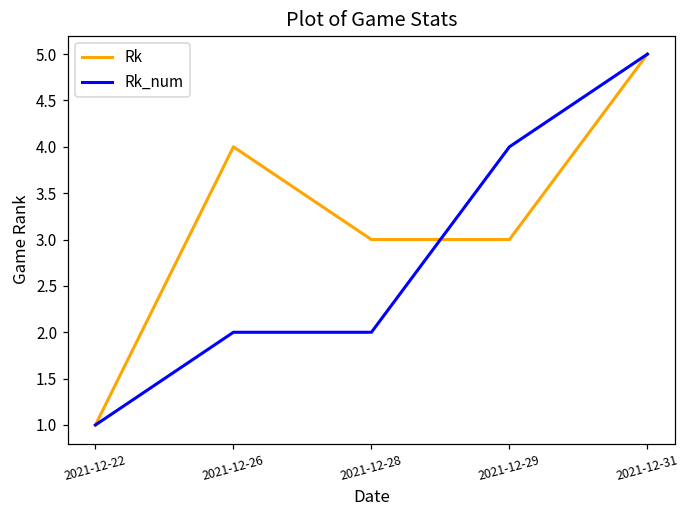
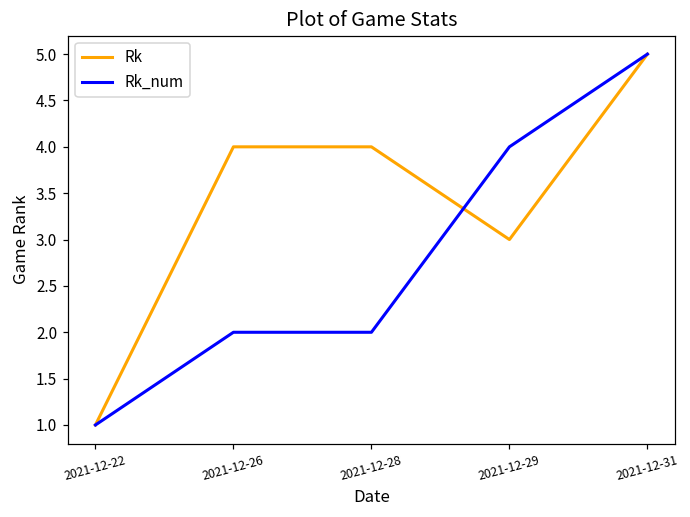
  {
    "Rk": {
      "2021-12-26": 4,
-     "2021-12-28": 3,
+     "2021-12-28": 4,
      "2021-12-29": 3
    },
    "Rk_num": {
      "2021-12-26": 2,
      "2021-12-28": 2,
      "2021-12-29": 4
    }
  }
